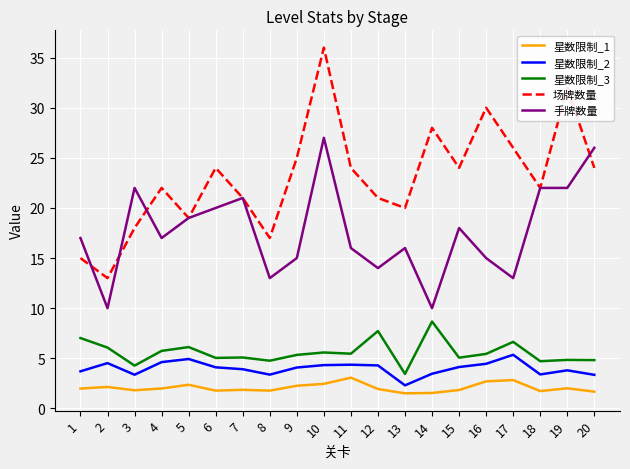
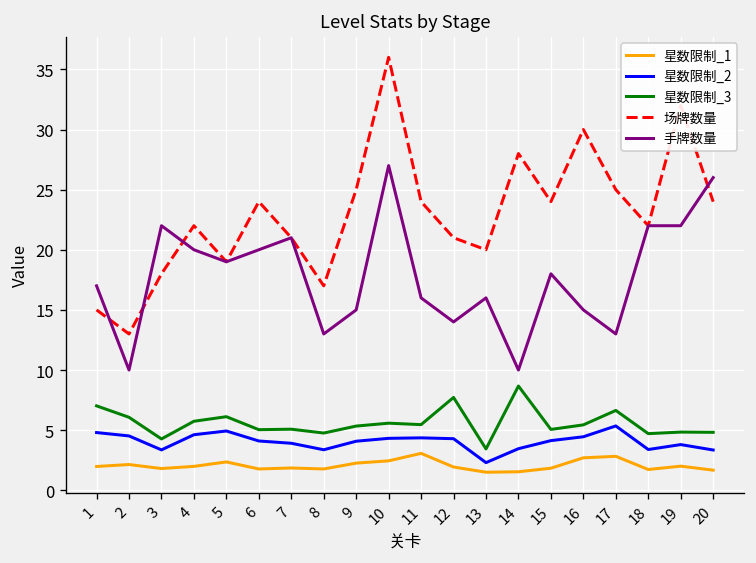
  {
    "星数限制_1": {
      "1": 2.0,
      "2": 2.1,
      "3": 1.8,
      "4": 2.0,
      "5": 2.4,
      "6": 1.8,
      "7": 1.9,
      "8": 1.8,
      "9": 2.3,
      "10": 2.4,
      "11": 3.1,
      "12": 1.9,
      "13": 1.5,
      "14": 1.5,
      "15": 1.8,
      "16": 2.7,
      "17": 2.8,
      "18": 1.7,
      "19": 2.0,
      "20": 1.7
    },
    "星数限制_2": {
-     "1": 3.7,
+     "1": 4.8,
      "2": 4.5,
      "3": 3.4,
      "4": 4.6,
      "5": 4.9,
      "6": 4.1,
      "7": 3.9,
      "8": 3.4,
      "9": 4.1,
      "10": 4.3,
      "11": 4.4,
      "12": 4.3,
      "13": 2.3,
      "14": 3.5,
      "15": 4.1,
      "16": 4.5,
      "17": 5.4,
      "18": 3.4,
      "19": 3.8,
      "20": 3.4
    },
    "星数限制_3": {
      "1": 7.0,
      "2": 6.1,
      "3": 4.3,
      "4": 5.7,
      "5": 6.1,
      "6": 5.0,
      "7": 5.1,
      "8": 4.8,
      "9": 5.3,
      "10": 5.6,
      "11": 5.5,
      "12": 7.7,
      "13": 3.4,
      "14": 8.7,
      "15": 5.1,
      "16": 5.4,
      "17": 6.6,
      "18": 4.7,
      "19": 4.8,
      "20": 4.8
    },
    "场牌数量": {
      "1": 15,
      "2": 13,
      "3": 18,
      "4": 22,
      "6": 24,
      "8": 17,
      "9": 25,
      "10": 36,
      "11": 24,
      "12": 21,
      "13": 20,
      "14": 28,
      "15": 24,
      "16": 30,
-     "17": 26,
+     "17": 25,
      "20": 24
    },
    "手牌数量": {
      "1": 17,
      "2": 10,
      "3": 22,
-     "4": 17,
+     "4": 20,
      "6": 20,
      "8": 13,
      "9": 15,
      "10": 27,
      "11": 16,
      "12": 14,
      "13": 16,
      "14": 10,
      "15": 18,
      "16": 15,
      "17": 13,
      "19": 22,
      "20": 26
    }
  }
